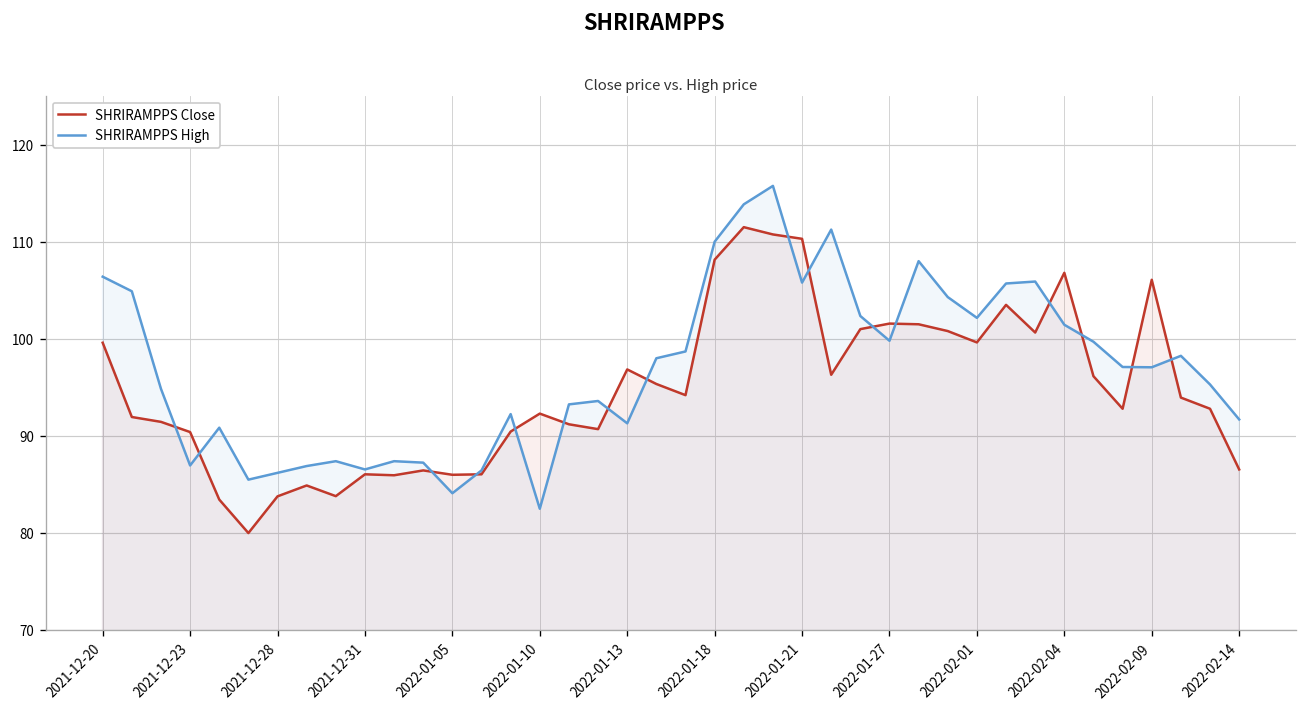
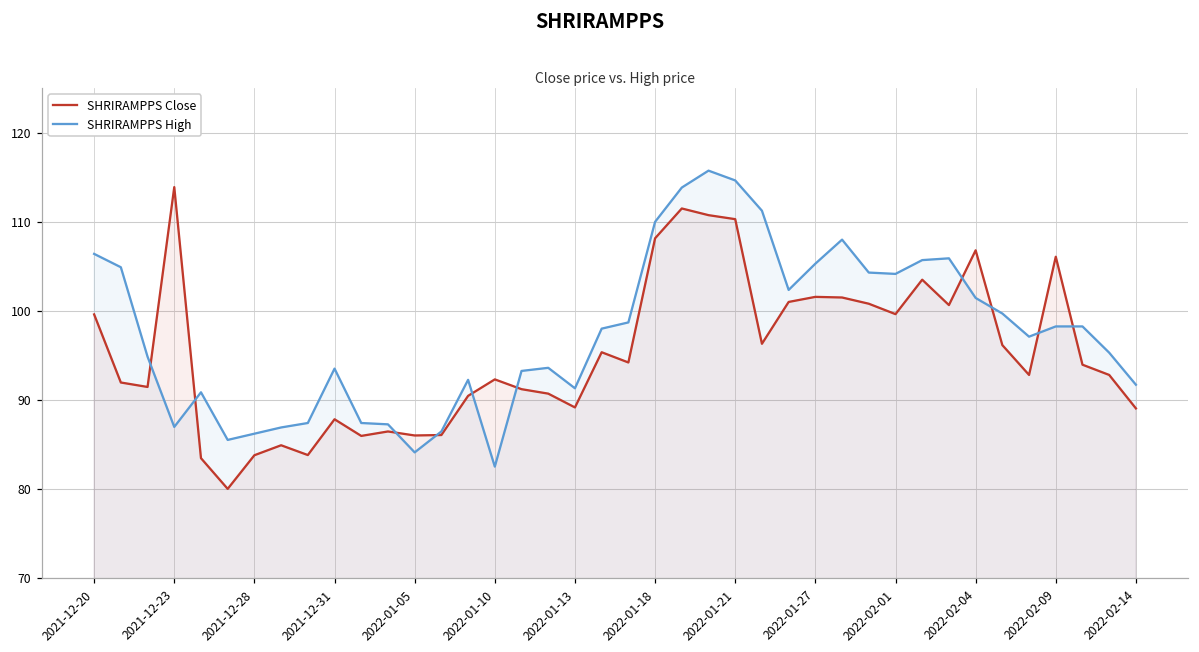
  {
    "SHRIRAMPPS Close": {
      "2021-12-20": 100,
-     "2021-12-23": 90,
+     "2021-12-23": 114,
      "2021-12-28": 84,
-     "2021-12-31": 86,
+     "2021-12-31": 88,
      "2022-01-05": 86,
      "2022-01-10": 92,
-     "2022-01-13": 97,
+     "2022-01-13": 89,
      "2022-01-18": 108,
      "2022-01-21": 110,
      "2022-01-27": 102,
      "2022-02-01": 100,
      "2022-02-04": 107,
      "2022-02-09": 106,
-     "2022-02-14": 87
+     "2022-02-14": 89
    },
    "SHRIRAMPPS High": {
      "2021-12-20": 106,
      "2021-12-23": 87,
      "2021-12-28": 86,
-     "2021-12-31": 87,
+     "2021-12-31": 94,
      "2022-01-05": 84,
      "2022-01-10": 83,
      "2022-01-13": 91,
      "2022-01-18": 110,
-     "2022-01-21": 106,
-     "2022-01-27": 100,
-     "2022-02-01": 102,
+     "2022-01-21": 115,
+     "2022-01-27": 105,
+     "2022-02-01": 104,
      "2022-02-04": 101,
-     "2022-02-09": 97,
+     "2022-02-09": 98,
      "2022-02-14": 92
    }
  }
